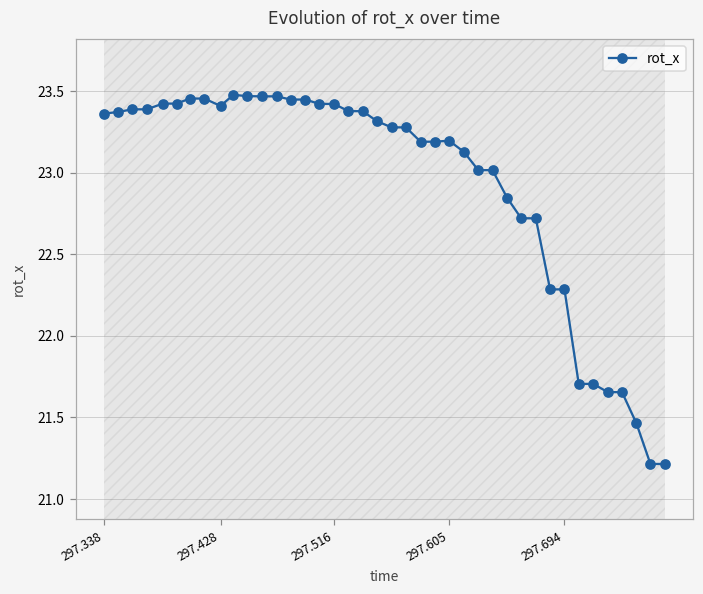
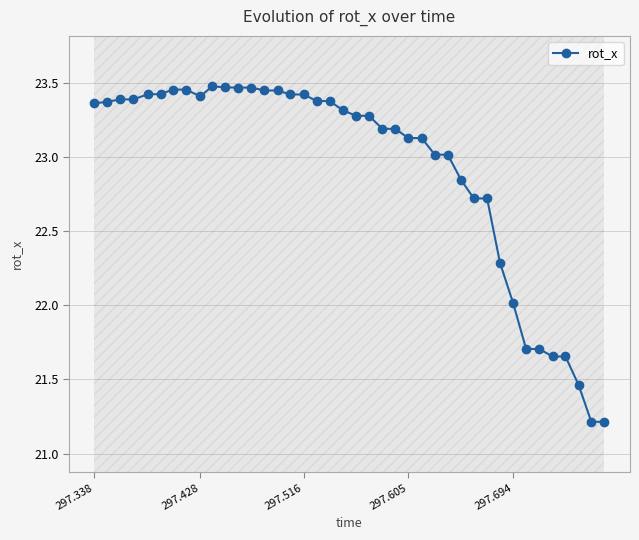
  {
    "rot_x": {
      "297.338": 23.36,
      "297.428": 23.41,
      "297.516": 23.42,
-     "297.605": 23.20,
-     "297.694": 22.28
+     "297.605": 23.13,
+     "297.694": 22.01
    }
  }
